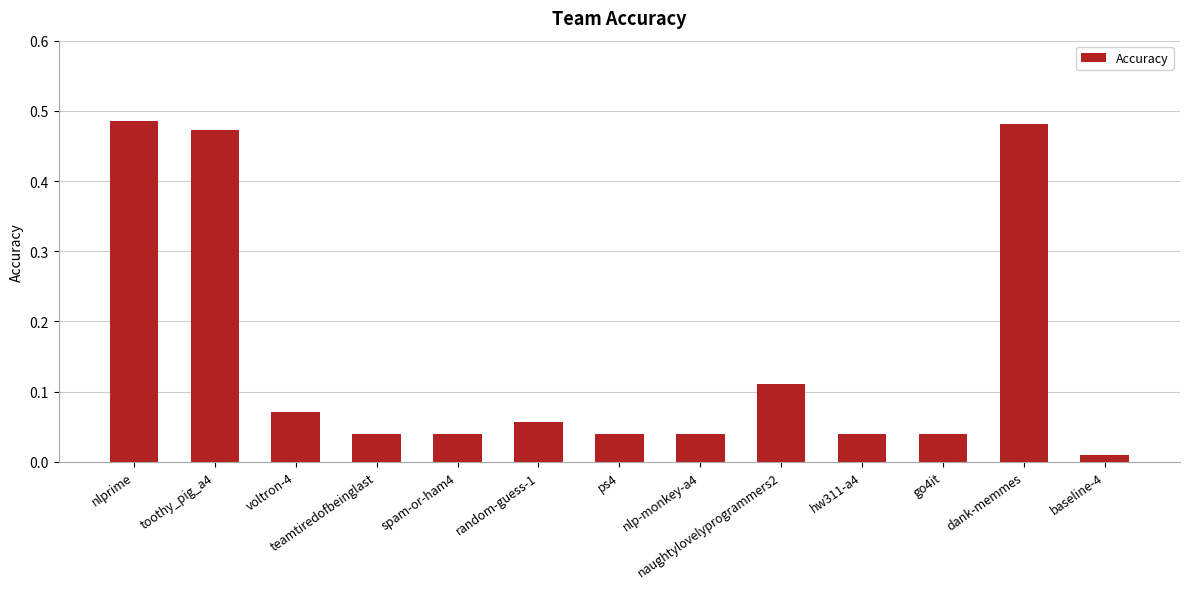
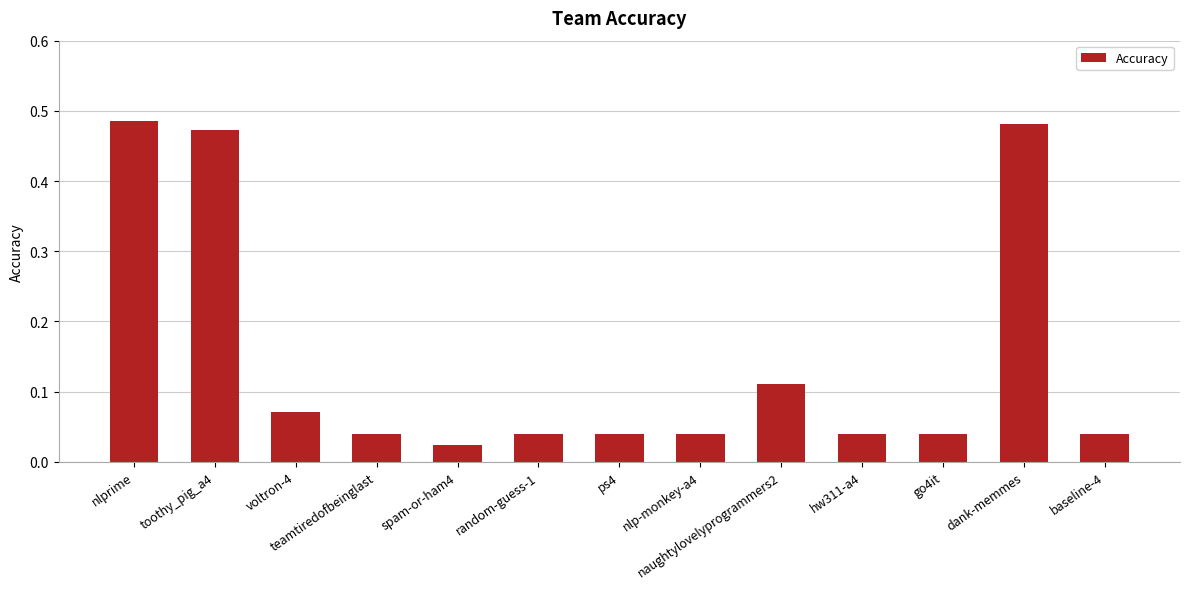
  {
    "nlprime": 0.49,
    "toothy_pig_a4": 0.47,
    "voltron-4": 0.07,
    "teamtiredofbeinglast": 0.04,
-   "spam-or-ham4": 0.04,
-   "random-guess-1": 0.06,
+   "spam-or-ham4": 0.02,
+   "random-guess-1": 0.04,
    "ps4": 0.04,
    "nlp-monkey-a4": 0.04,
    "naughtylovelyprogrammers2": 0.11,
    "hw311-a4": 0.04,
    "go4it": 0.04,
    "dank-memmes": 0.48,
-   "baseline-4": 0.01
+   "baseline-4": 0.04
  }
